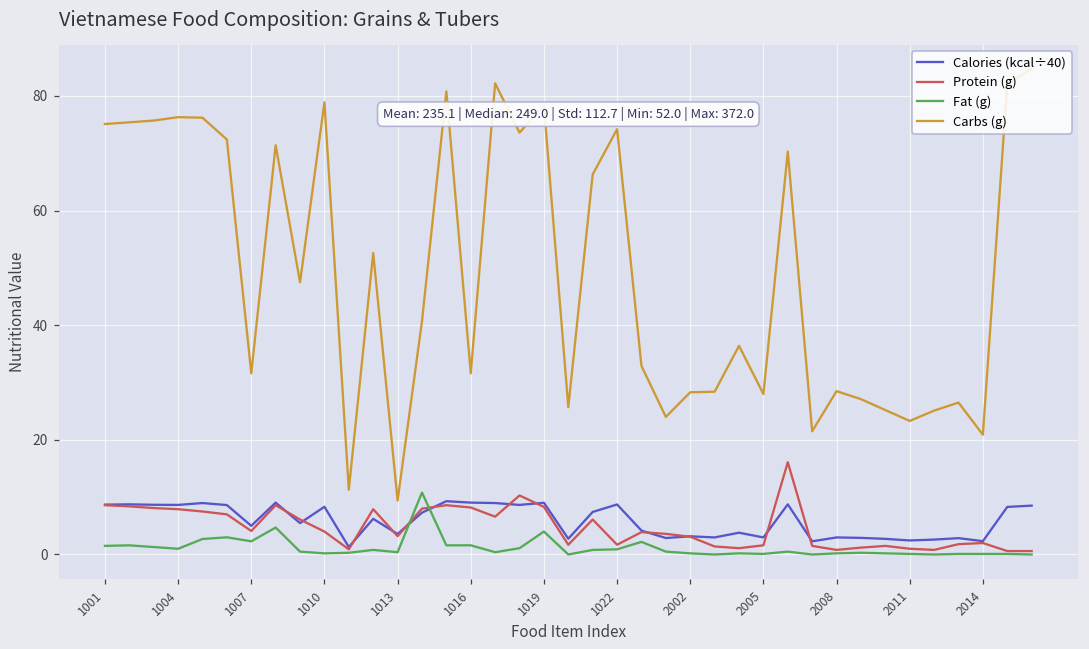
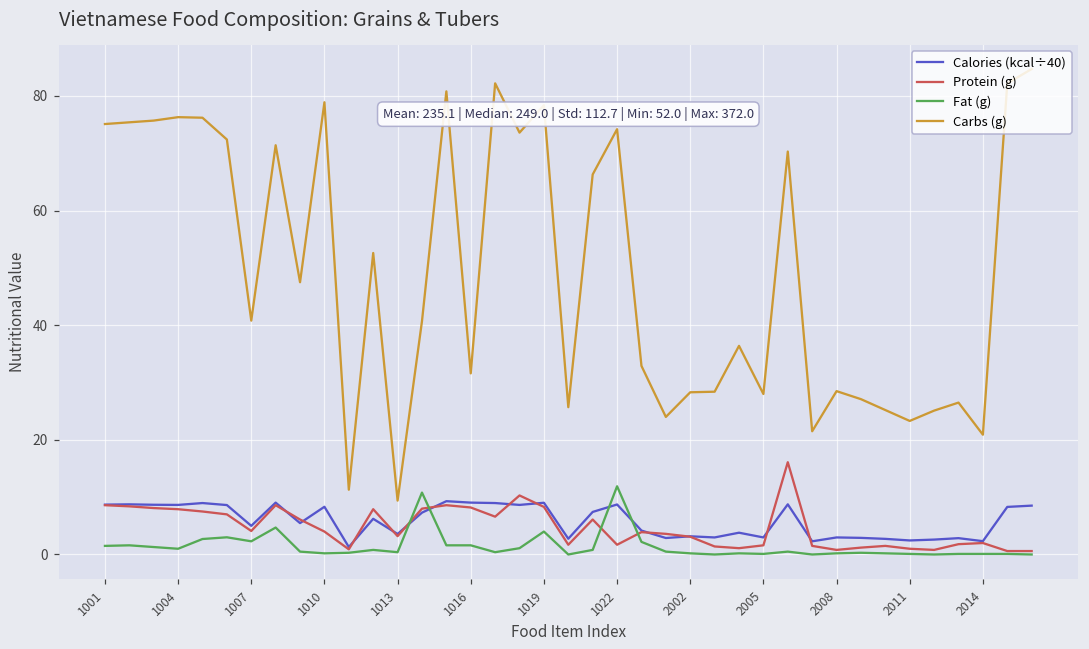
  {
    "Calories (kcal÷40)": {
      "1004": 9,
      "1007": 5,
      "1010": 8,
      "1016": 9,
      "1019": 9,
      "1022": 9,
      "2005": 3,
      "2008": 3,
      "2011": 2
    },
    "Protein (g)": {
      "1004": 8,
      "1007": 4,
      "1010": 4,
      "1016": 8,
      "1019": 8,
      "1022": 2,
      "2005": 2,
      "2008": 1,
      "2011": 1
    },
    "Fat (g)": {
      "1001": 2,
      "1004": 1,
      "1007": 2,
      "1010": 0,
      "1013": 0,
      "1016": 2,
      "1019": 4,
-     "1022": 1,
+     "1022": 12,
      "2002": 0,
      "2005": 0,
      "2008": 0,
      "2011": 0,
      "2014": 0
    },
    "Carbs (g)": {
      "1001": 75,
      "1004": 76,
-     "1007": 32,
+     "1007": 41,
      "1010": 79,
      "1013": 9,
      "1016": 32,
      "1022": 74,
      "2002": 28,
      "2005": 28,
      "2008": 29,
      "2011": 23,
      "2014": 21
    }
  }
